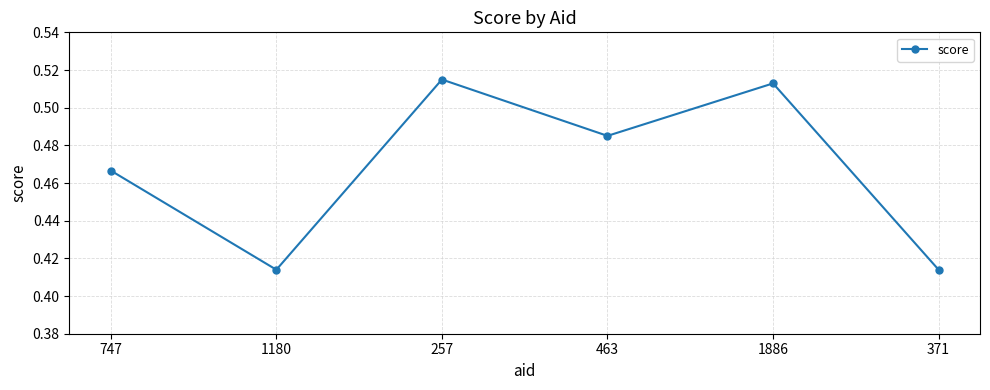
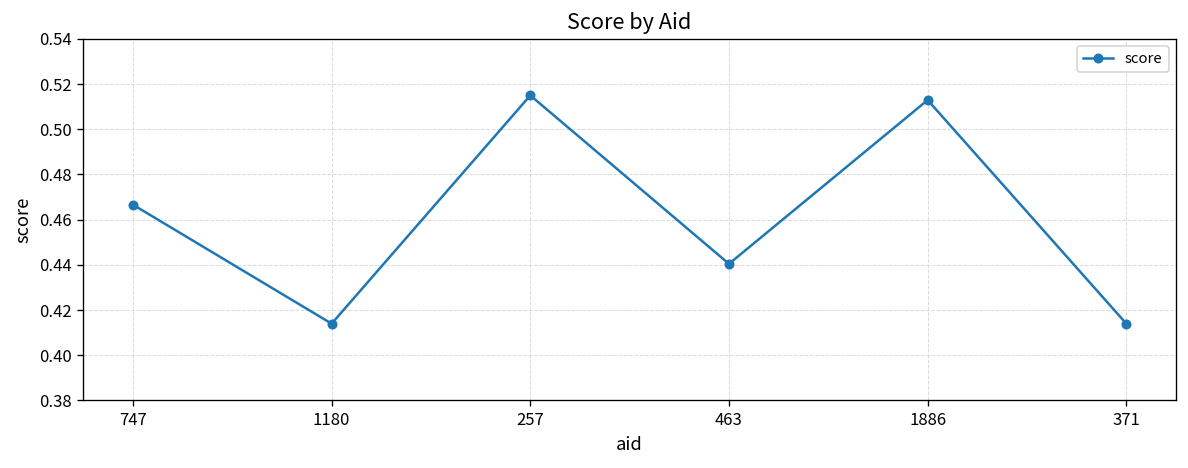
  {
    "747": 0.467,
    "1180": 0.414,
    "257": 0.515,
-   "463": 0.485,
+   "463": 0.440,
    "1886": 0.513,
    "371": 0.414
  }
